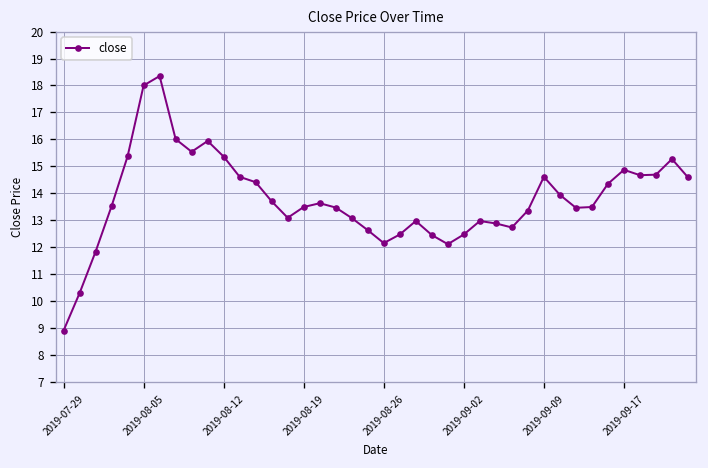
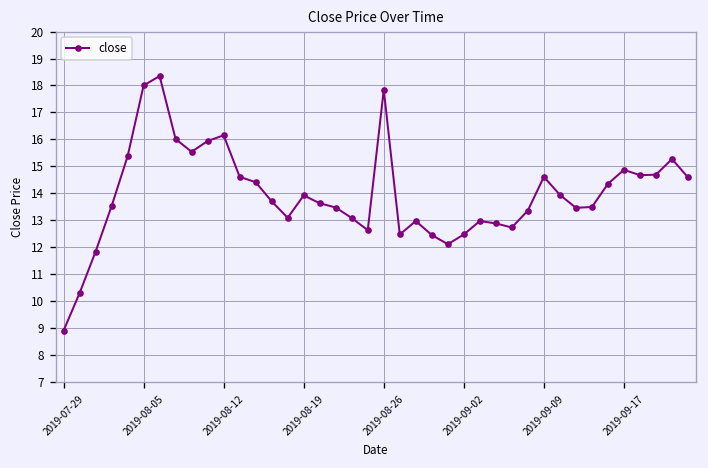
  {
    "2019-07-29": 8.9,
    "2019-08-05": 18.0,
-   "2019-08-12": 15.4,
-   "2019-08-19": 13.5,
-   "2019-08-26": 12.2,
+   "2019-08-12": 16.2,
+   "2019-08-19": 13.9,
+   "2019-08-26": 17.8,
    "2019-09-02": 12.5,
    "2019-09-09": 14.6,
    "2019-09-17": 14.9
  }
